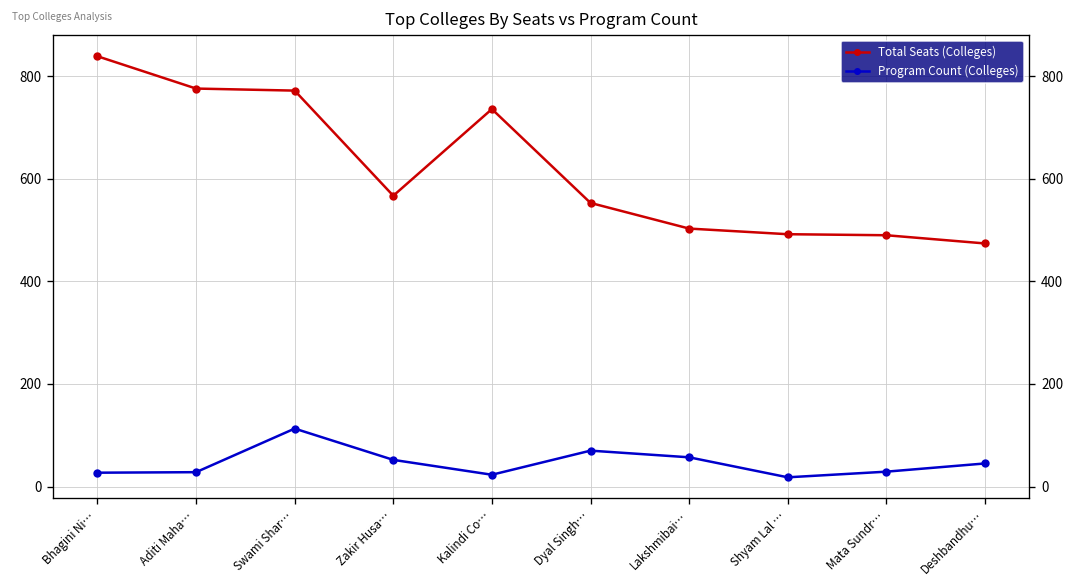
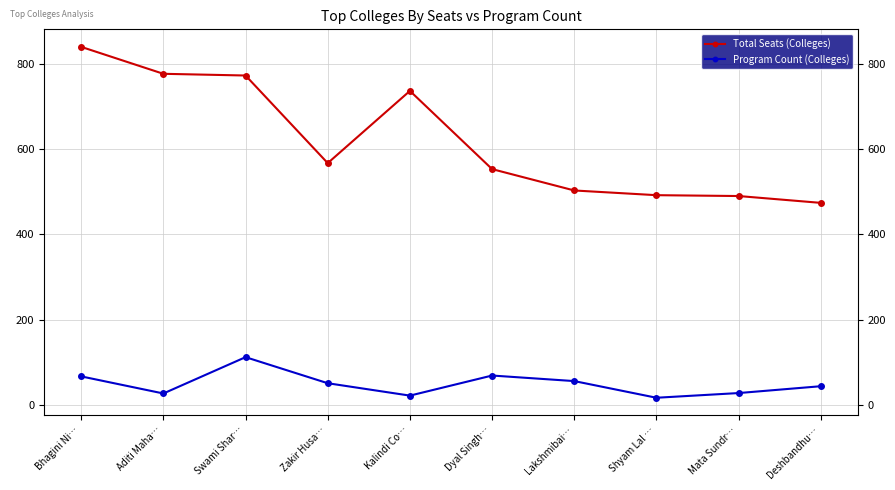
  {
    "Total Seats (Colleges)": {
      "Bhagini Ni…": 840,
      "Aditi Maha…": 780,
      "Swami Shar…": 770,
      "Zakir Husa…": 570,
      "Kalindi Co…": 740,
      "Dyal Singh…": 550,
      "Lakshmibai…": 500,
      "Shyam Lal …": 490,
      "Mata Sundr…": 490,
      "Deshbandhu…": 470
    },
    "Program Count (Colleges)": {
-     "Bhagini Ni…": 30,
+     "Bhagini Ni…": 70,
      "Aditi Maha…": 30,
      "Swami Shar…": 110,
      "Zakir Husa…": 50,
      "Kalindi Co…": 20,
      "Dyal Singh…": 70,
      "Lakshmibai…": 60,
      "Shyam Lal …": 20,
      "Mata Sundr…": 30,
      "Deshbandhu…": 50
    }
  }
